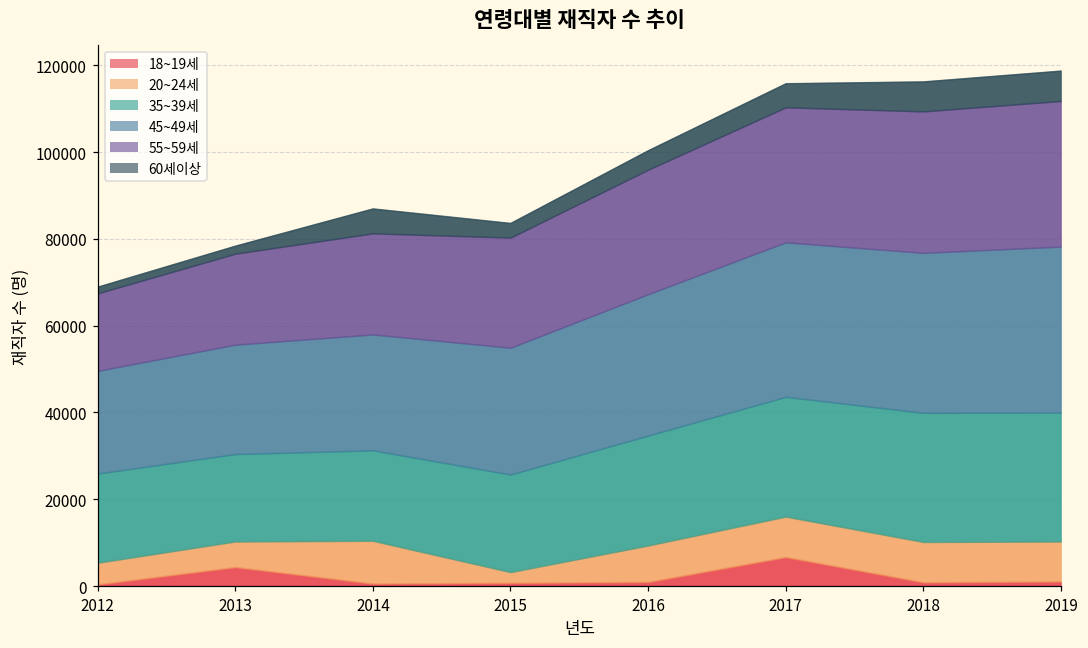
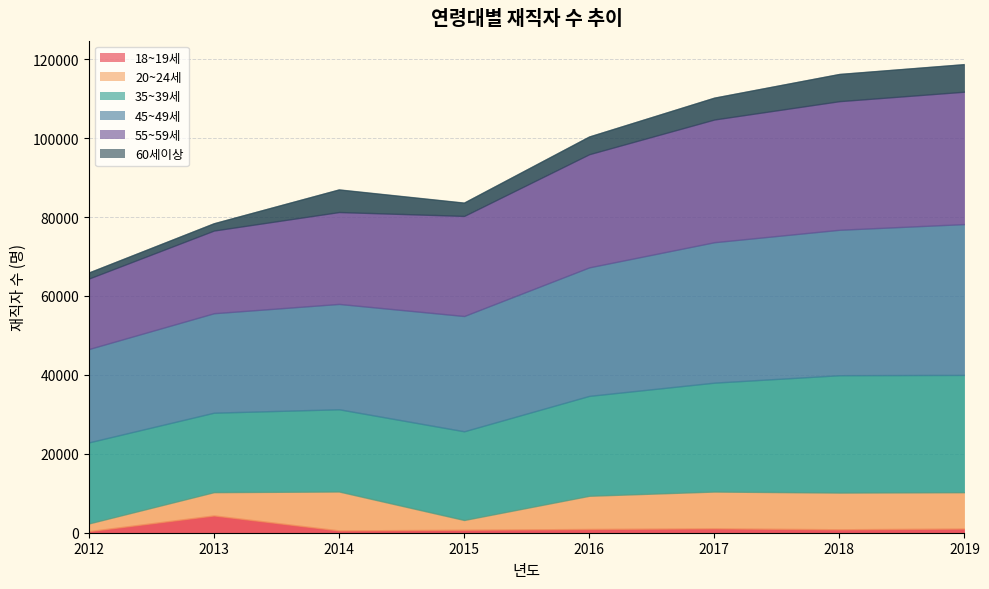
  {
    "18~19세": {
      "2013": 4000,
      "2015": 1000,
      "2016": 1000,
-     "2017": 7000,
+     "2017": 1000,
      "2018": 1000,
      "2019": 1000
    },
    "20~24세": {
-     "2012": 5000,
+     "2012": 2000,
      "2013": 6000,
      "2014": 10000,
      "2015": 2000,
      "2016": 8000,
      "2017": 9000,
      "2018": 9000,
      "2019": 9000
    },
    "60세이상": {
      "2012": 2000,
      "2013": 2000,
      "2014": 6000,
      "2015": 3000,
      "2016": 4000,
      "2017": 6000,
      "2018": 7000,
      "2019": 7000
    }
  }
